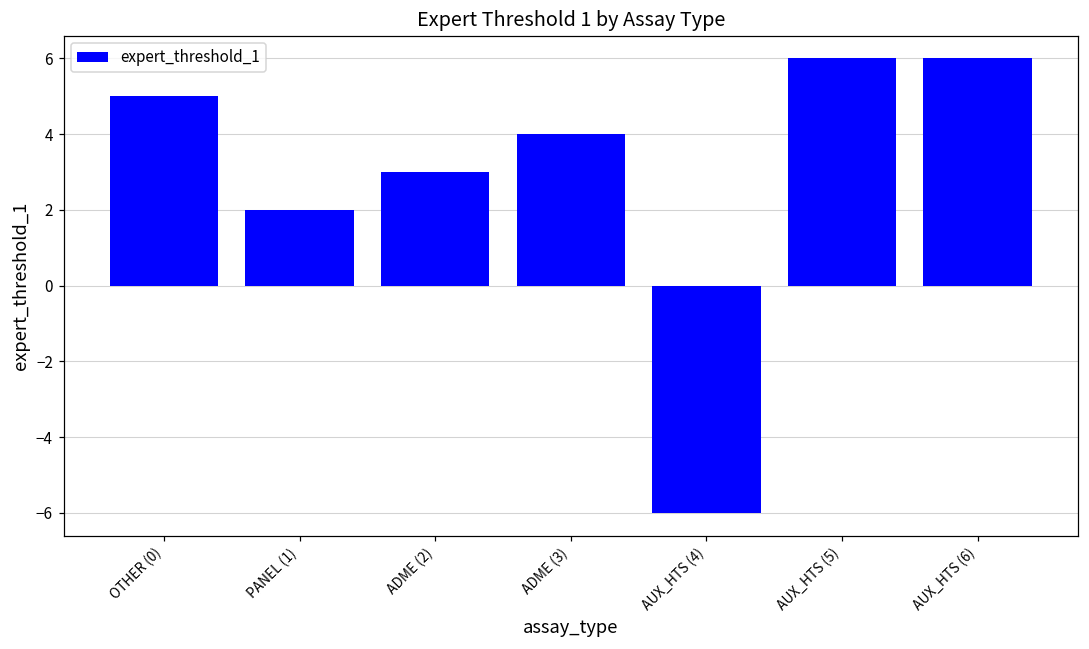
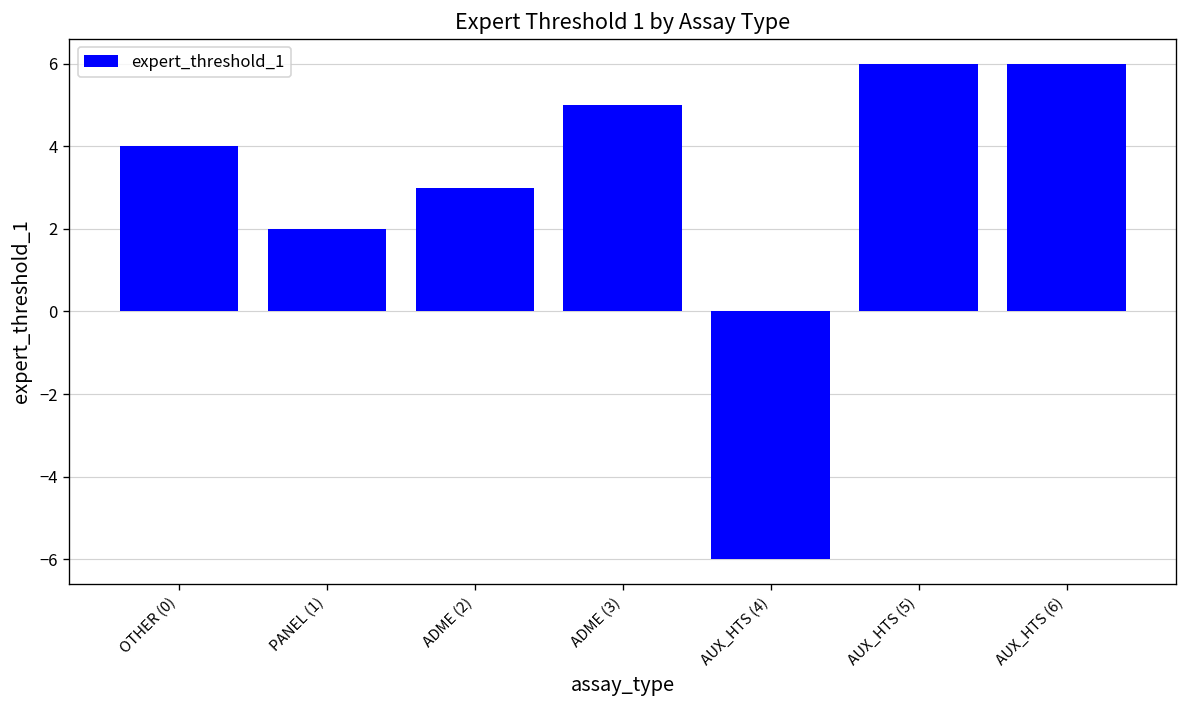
  {
-   "OTHER (0)": 5,
+   "OTHER (0)": 4,
    "PANEL (1)": 2,
    "ADME (2)": 3,
-   "ADME (3)": 4,
+   "ADME (3)": 5,
    "AUX_HTS (4)": -6,
    "AUX_HTS (5)": 6,
    "AUX_HTS (6)": 6
  }
